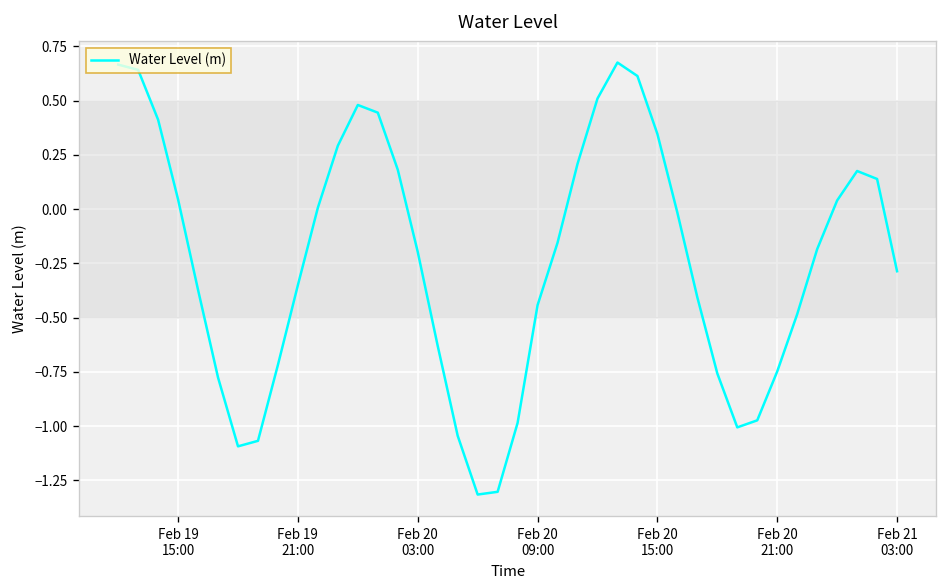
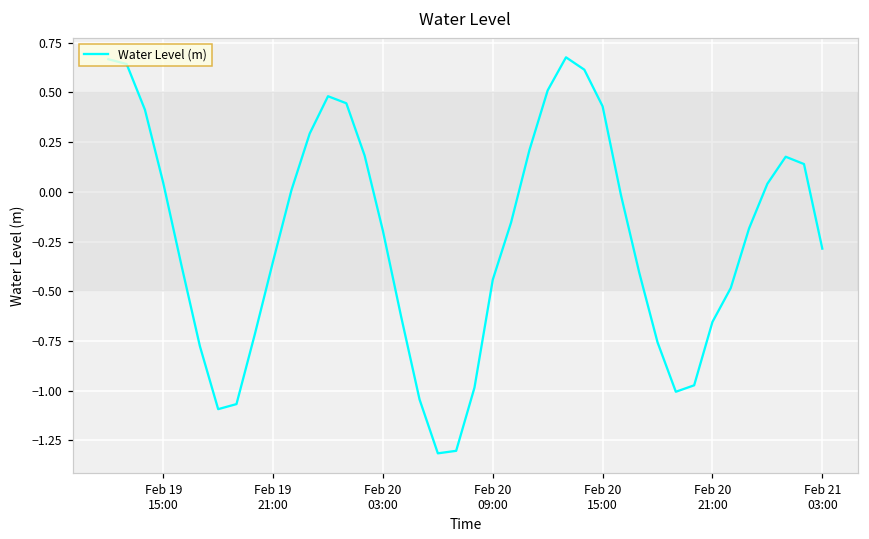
  {
    "Feb 19 15:00": 0.04,
    "Feb 19 21:00": -0.35,
    "Feb 20 03:00": -0.20,
    "Feb 20 09:00": -0.44,
-   "Feb 20 15:00": 0.35,
-   "Feb 20 21:00": -0.75,
+   "Feb 20 15:00": 0.43,
+   "Feb 20 21:00": -0.65,
    "Feb 21 03:00": -0.29
  }
